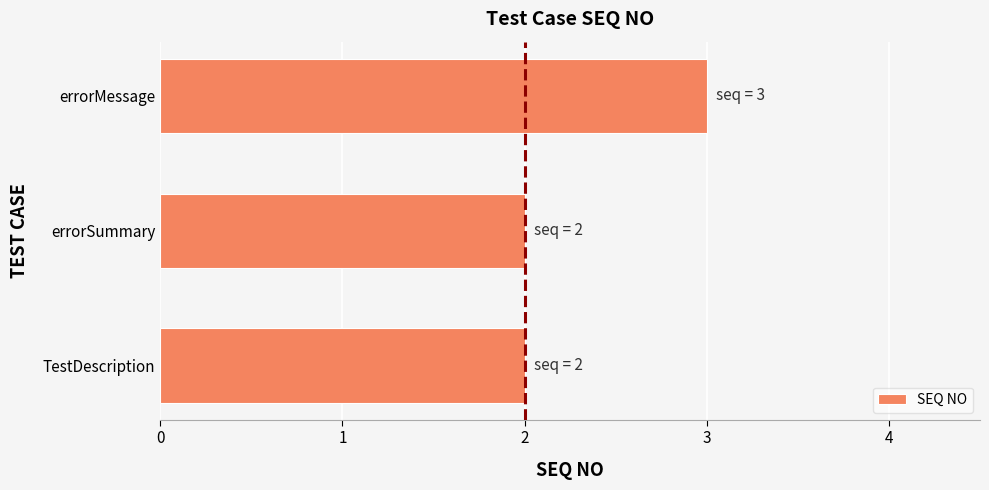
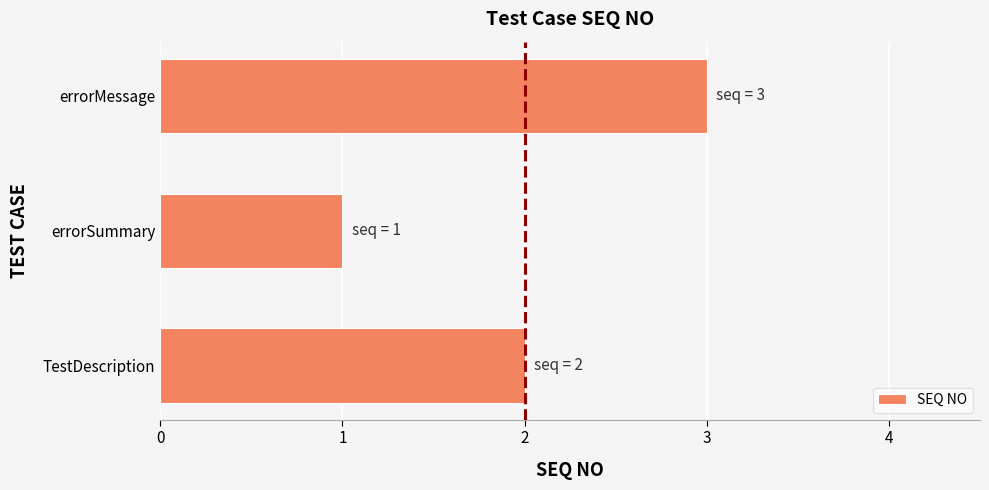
  {
    "errorMessage": 3,
-   "errorSummary": 2,
+   "errorSummary": 1,
    "TestDescription": 2
  }
